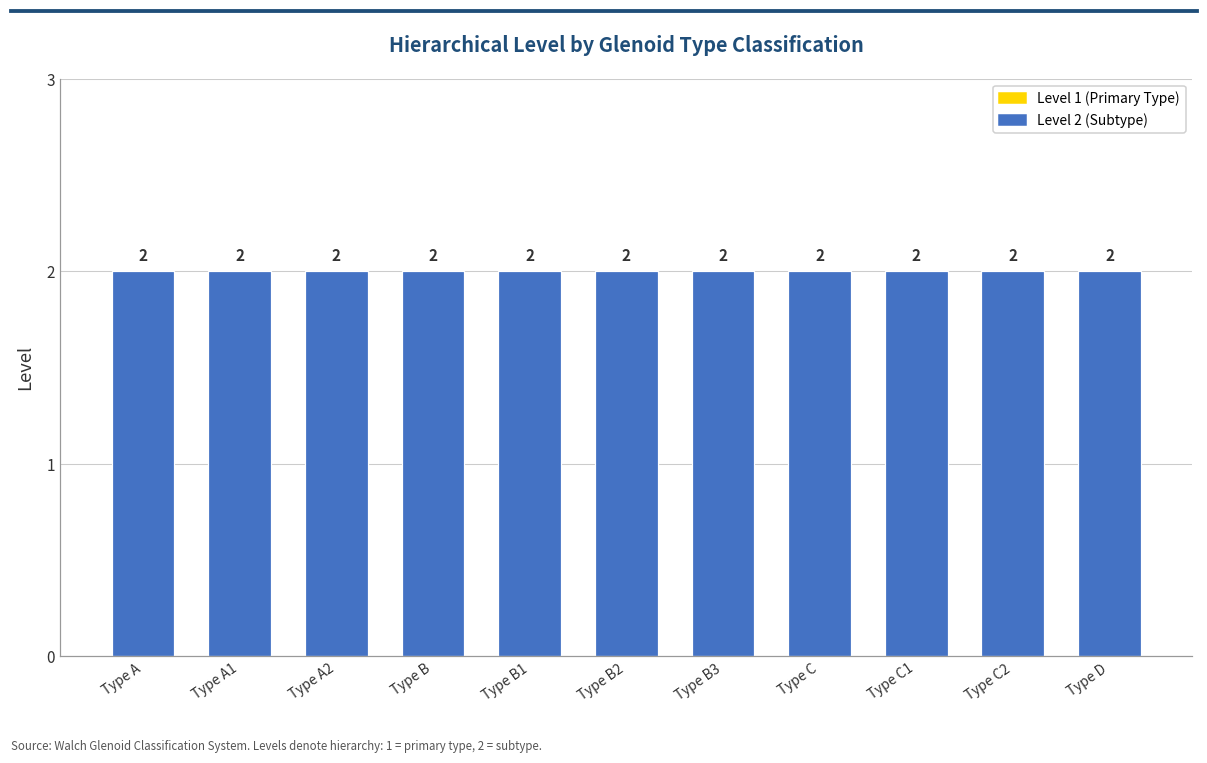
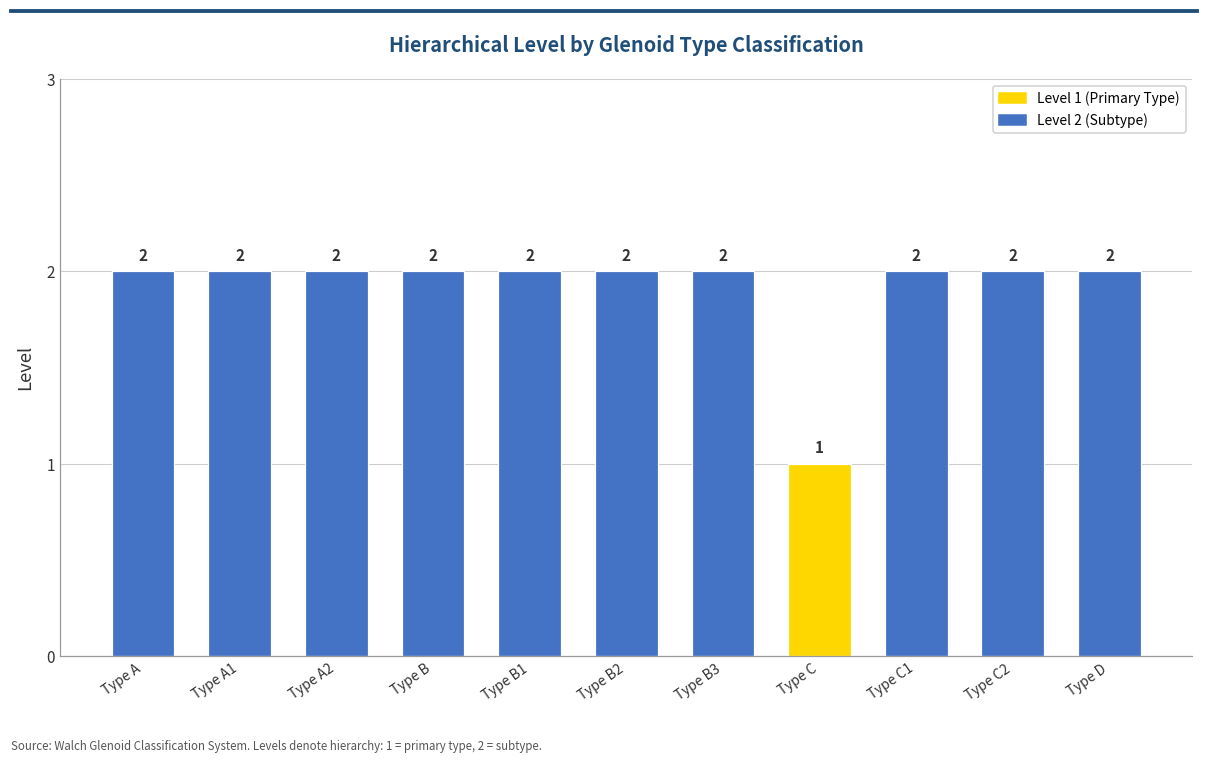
  {
    "Type A": 2,
    "Type A1": 2,
    "Type A2": 2,
    "Type B": 2,
    "Type B1": 2,
    "Type B2": 2,
    "Type B3": 2,
-   "Type C": 2,
+   "Type C": 1,
    "Type C1": 2,
    "Type C2": 2,
    "Type D": 2
  }
